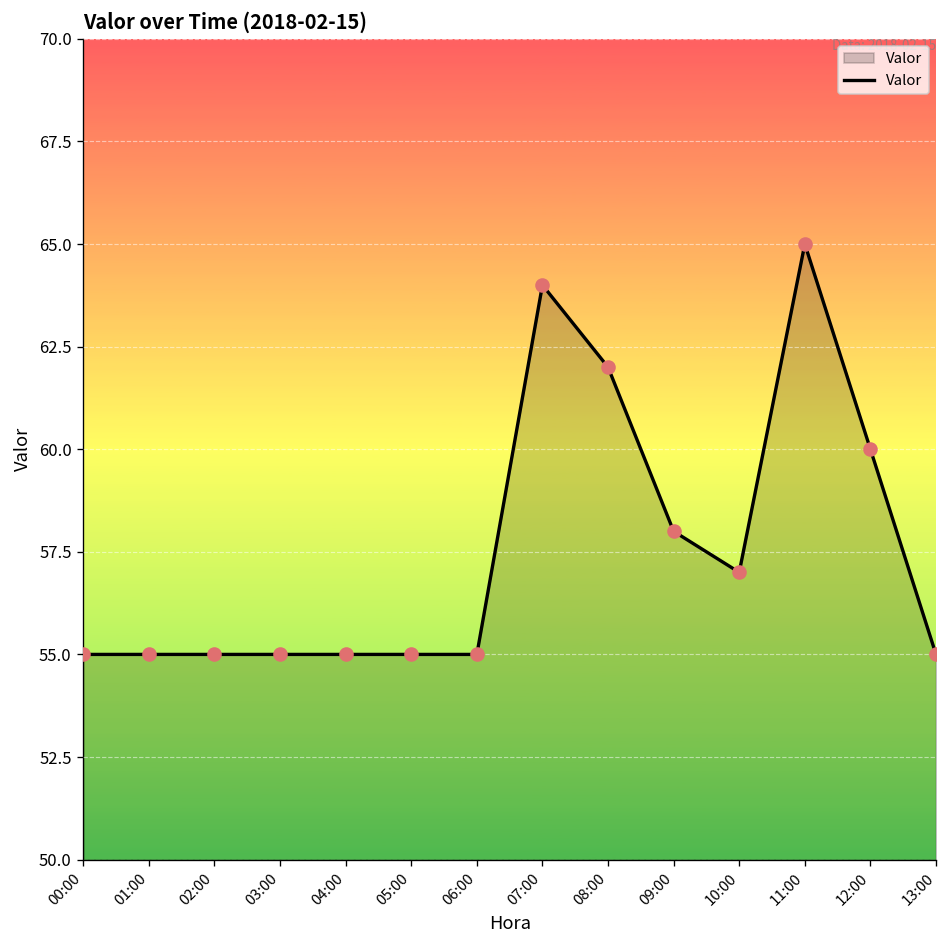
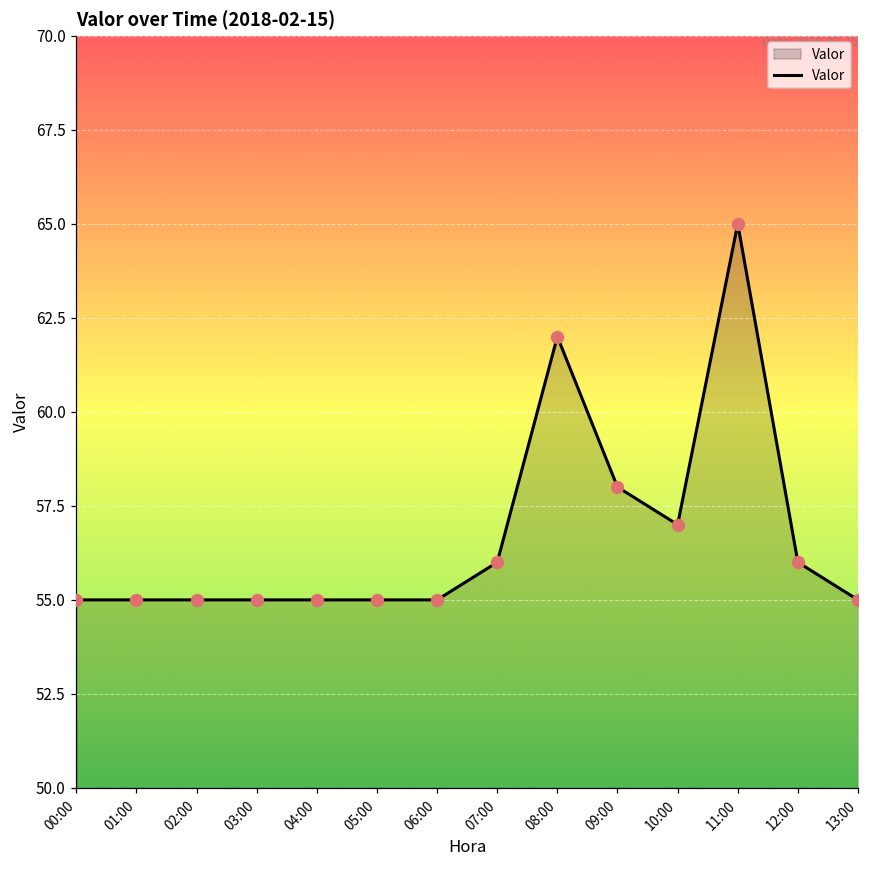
  {
    "00:00": 55,
    "01:00": 55,
    "02:00": 55,
    "03:00": 55,
    "04:00": 55,
    "05:00": 55,
    "06:00": 55,
-   "07:00": 64,
+   "07:00": 56,
    "08:00": 62,
    "09:00": 58,
    "10:00": 57,
    "11:00": 65,
-   "12:00": 60,
+   "12:00": 56,
    "13:00": 55
  }
